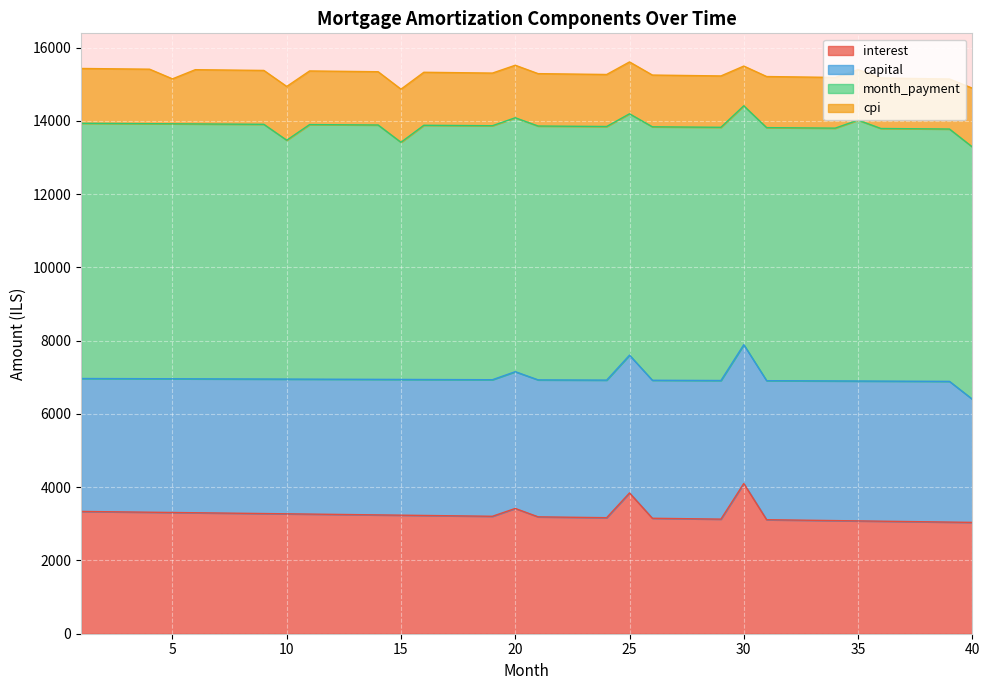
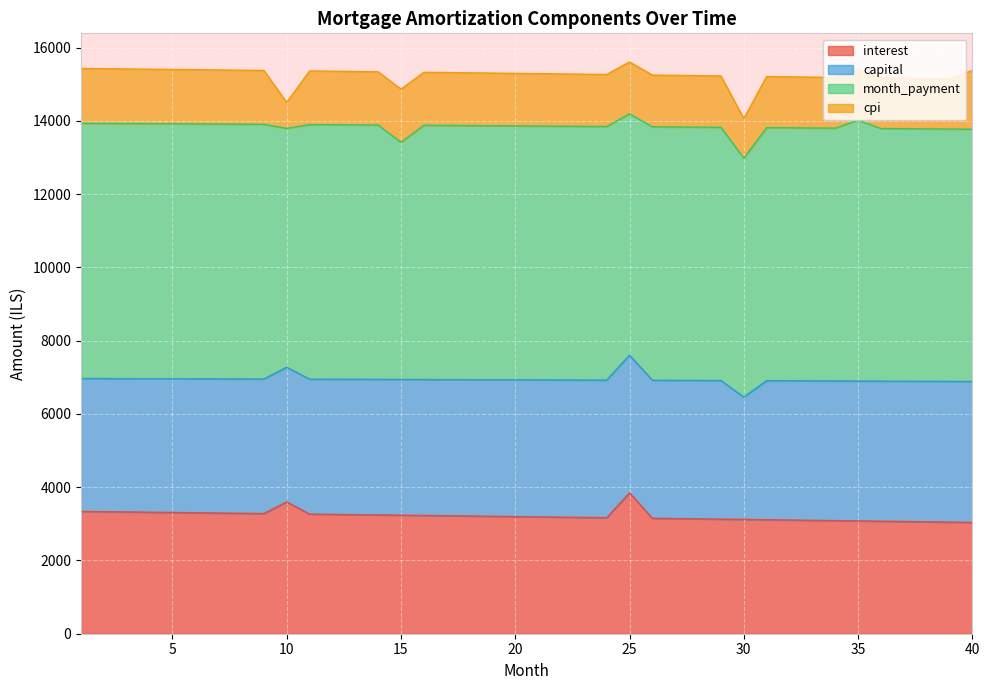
  {
    "interest": {
      "5": 3300,
-     "10": 3300,
+     "10": 3600,
      "15": 3200,
-     "20": 3400,
+     "20": 3200,
      "25": 3800,
-     "30": 4100,
+     "30": 3100,
      "35": 3100,
      "40": 3000
    },
    "capital": {
      "5": 3700,
      "10": 3700,
      "15": 3700,
      "20": 3700,
      "25": 3800,
-     "30": 3800,
+     "30": 3300,
      "35": 3800,
-     "40": 3400
+     "40": 3800
    },
    "month_payment": {
      "5": 7000,
      "10": 6500,
      "15": 6500,
      "20": 6900,
      "25": 6600,
      "30": 6500,
      "40": 6900
    },
    "cpi": {
-     "5": 1200,
-     "10": 1500,
+     "5": 1500,
+     "10": 700,
      "15": 1500,
      "20": 1400,
      "25": 1400,
      "30": 1100,
      "40": 1600
    }
  }
